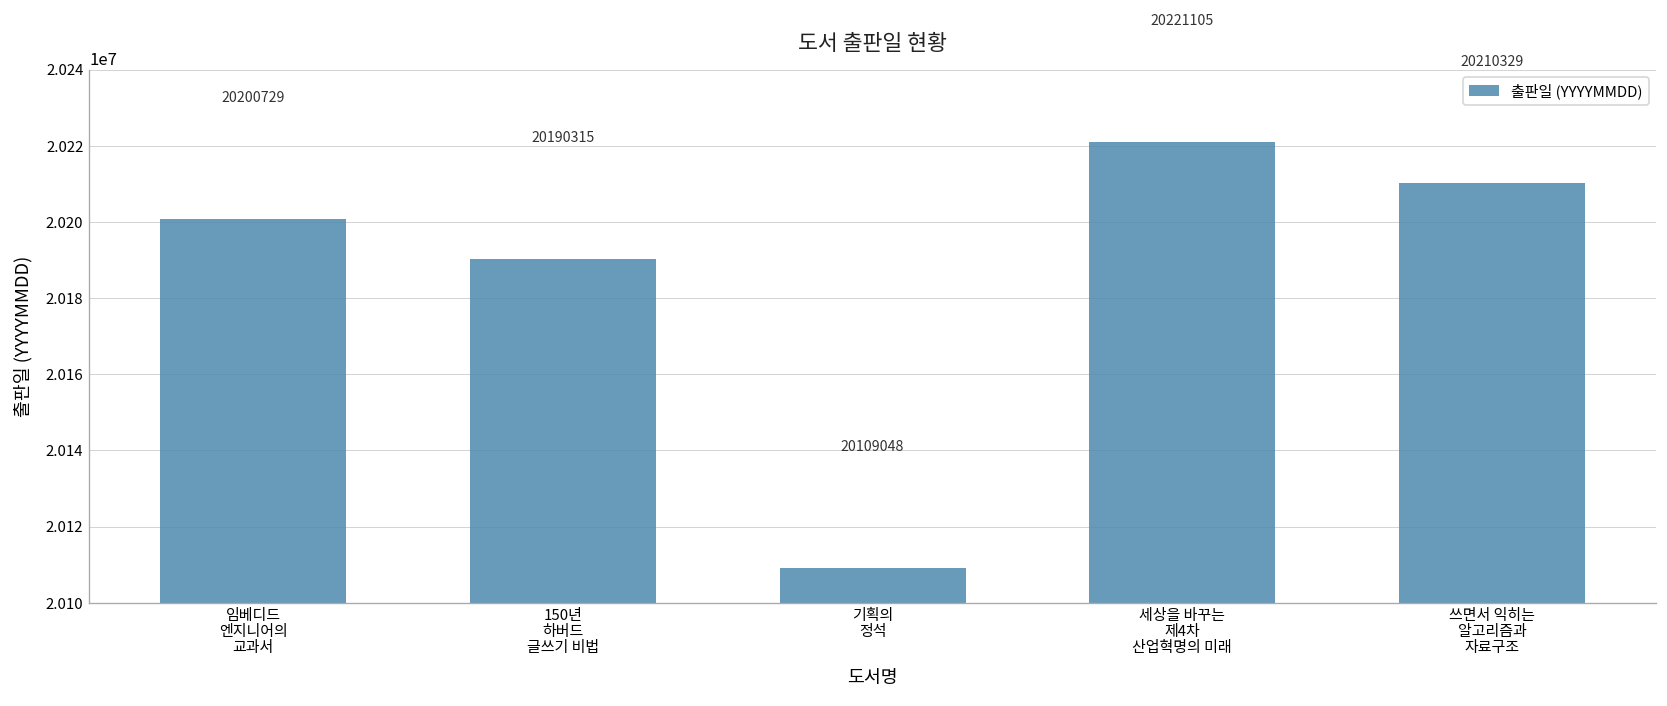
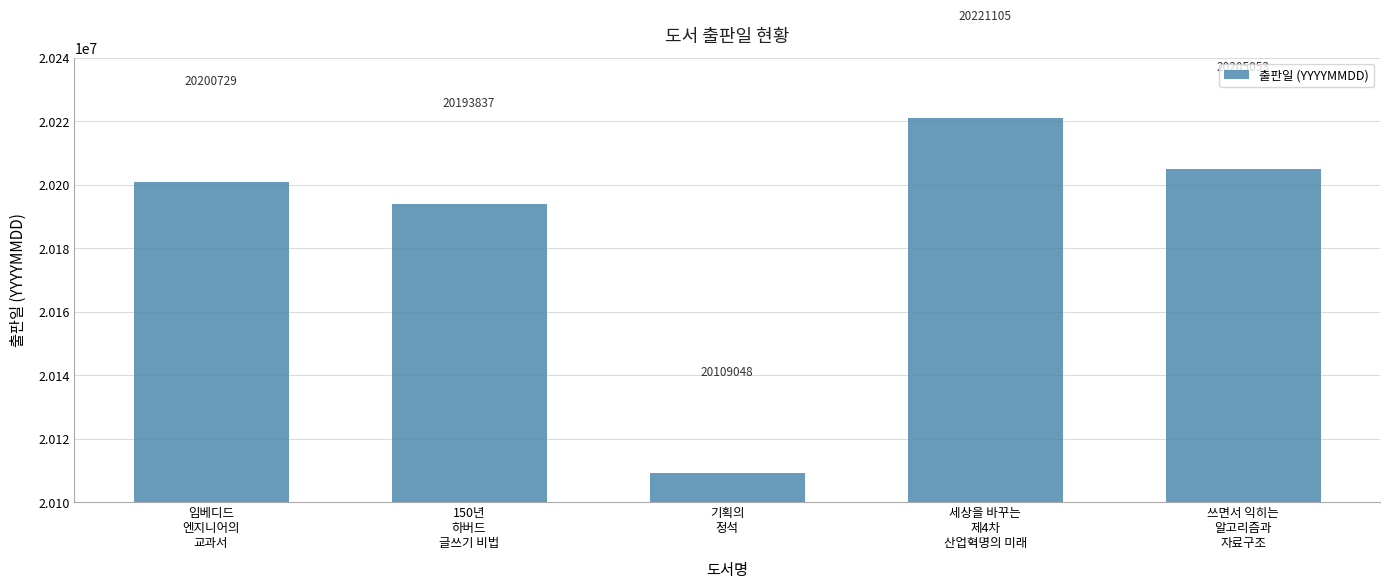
  {
-   "150년 하버드 글쓰기 비법": 20190315,
-   "쓰면서 익히는 알고리즘과 자료구조": 20210000
+   "150년 하버드 글쓰기 비법": 20193837,
+   "쓰면서 익히는 알고리즘과 자료구조": 20205000
  }
